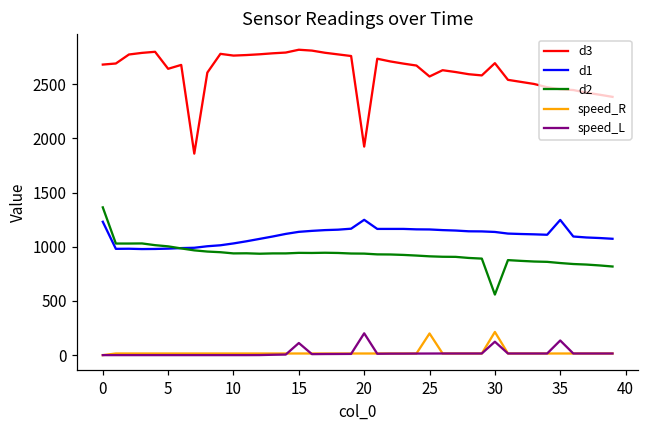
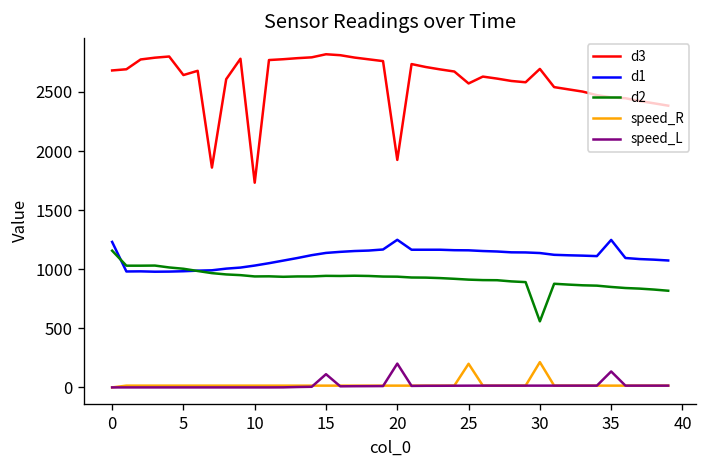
  {
    "d3": {
      "0": 2700,
      "5": 2600,
-     "10": 2800,
+     "10": 1700,
      "15": 2800,
      "20": 1900,
      "25": 2600,
      "30": 2700
    },
    "d1": {
      "0": 1200,
      "10": 1000,
      "15": 1100,
      "20": 1200,
      "25": 1200,
      "30": 1100,
      "35": 1200
    },
    "d2": {
-     "0": 1400,
+     "0": 1200,
      "10": 900,
      "15": 900,
      "20": 900,
      "25": 900,
      "30": 600,
      "35": 900
    },
    "speed_R": {
      "15": 0,
      "20": 0,
      "25": 200,
      "30": 200,
      "35": 0
    },
    "speed_L": {
      "15": 100,
      "20": 200,
      "25": 0,
-     "30": 100,
+     "30": 0,
      "35": 100
    }
  }
